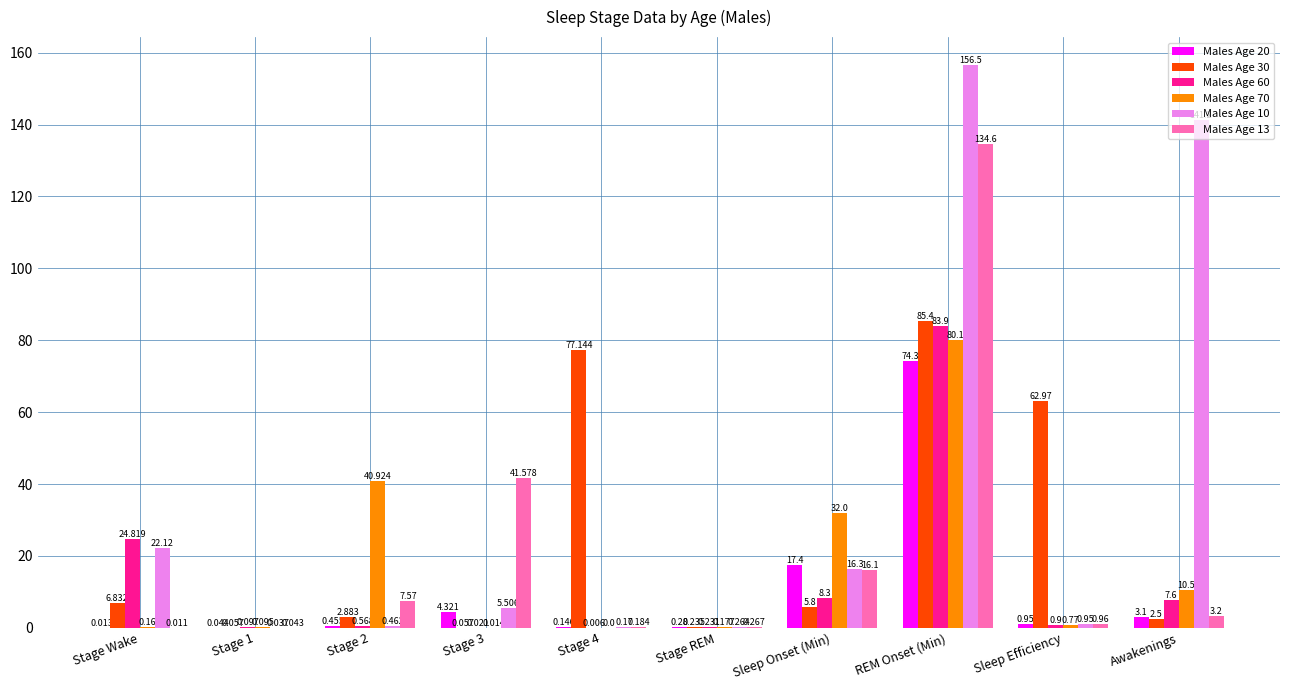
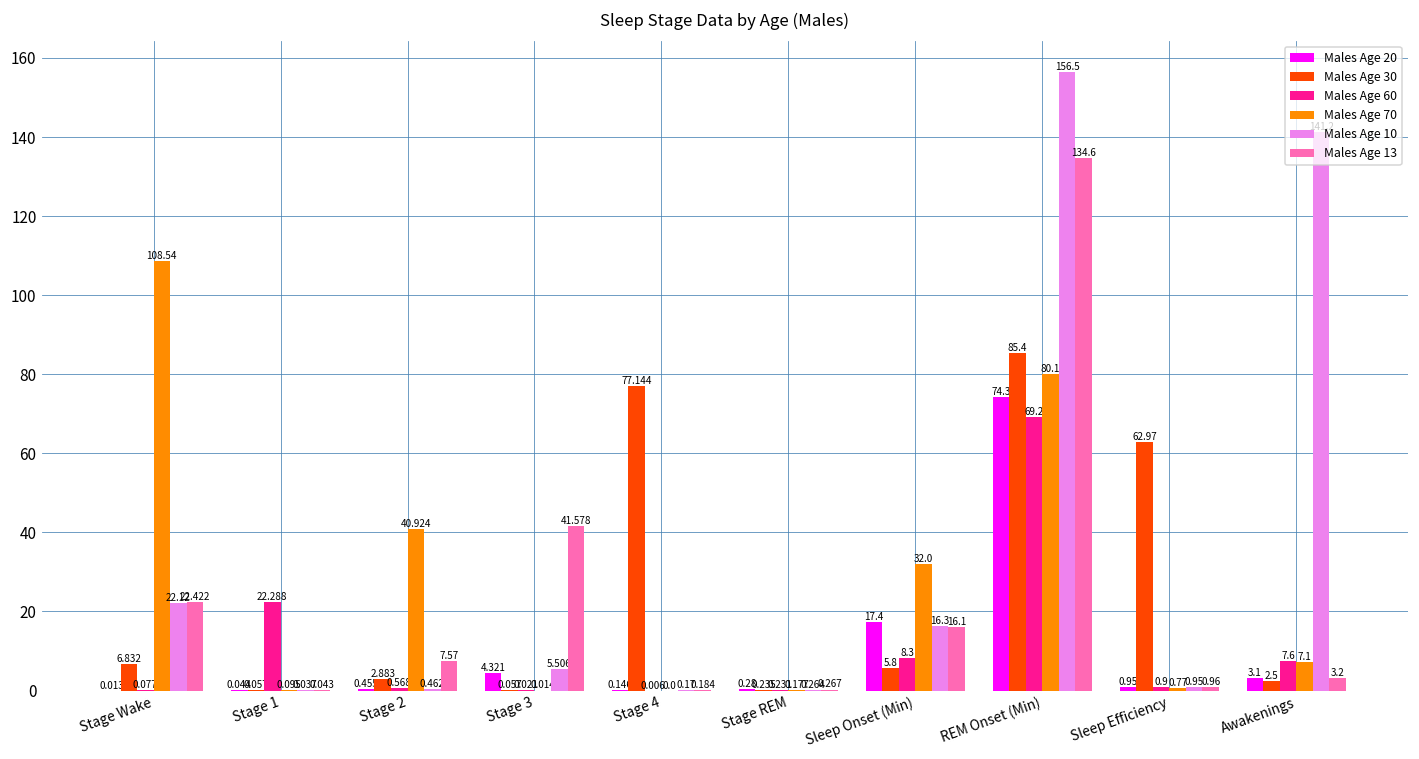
  {
    "Males Age 20": {
      "Stage Wake": 0.013,
      "Stage 2": 0.455,
      "Stage 3": 4.321,
      "Stage 4": 0.146,
      "Sleep Onset (Min)": 17.4,
      "REM Onset (Min)": 74.3,
      "Sleep Efficiency": 0.95,
      "Awakenings": 3.1
    },
    "Males Age 30": {
      "Stage Wake": 6.832,
      "Stage 2": 2.883,
      "Stage 4": 77.144,
      "Sleep Onset (Min)": 5.8,
      "REM Onset (Min)": 85.4,
      "Sleep Efficiency": 62.97,
      "Awakenings": 2.5
    },
    "Males Age 60": {
-     "Stage Wake": 24.819,
-     "Stage 1": 0.097,
+     "Stage Wake": 0.077,
+     "Stage 1": 22.288,
      "Stage 2": 0.568,
      "Stage 4": 0.006,
      "Sleep Onset (Min)": 8.3,
-     "REM Onset (Min)": 83.9,
+     "REM Onset (Min)": 69.2,
      "Sleep Efficiency": 0.9,
      "Awakenings": 7.6
    },
    "Males Age 70": {
-     "Stage Wake": 0.16,
+     "Stage Wake": 108.54,
      "Stage 2": 40.924,
      "Sleep Onset (Min)": 32.0,
      "REM Onset (Min)": 80.1,
      "Sleep Efficiency": 0.77,
-     "Awakenings": 10.5
+     "Awakenings": 7.1
    },
    "Males Age 10": {
      "Stage Wake": 22.12,
      "Stage 2": 0.462,
      "Stage 3": 5.506,
      "Sleep Onset (Min)": 16.3,
      "REM Onset (Min)": 156.5
    },
    "Males Age 13": {
-     "Stage Wake": 0.011,
+     "Stage Wake": 22.422,
      "Stage 2": 7.57,
      "Stage 3": 41.578,
      "Sleep Onset (Min)": 16.1,
      "REM Onset (Min)": 134.6,
      "Awakenings": 3.2
    }
  }
